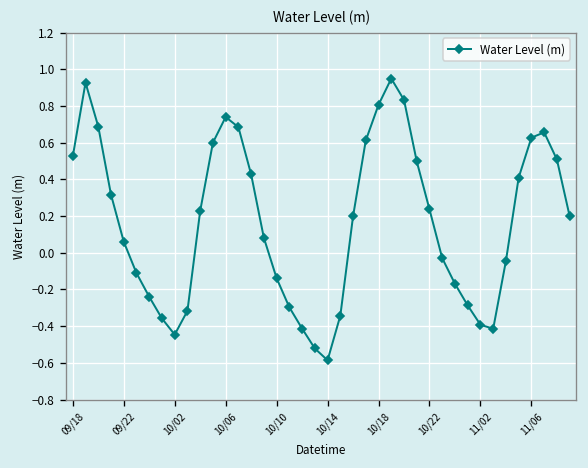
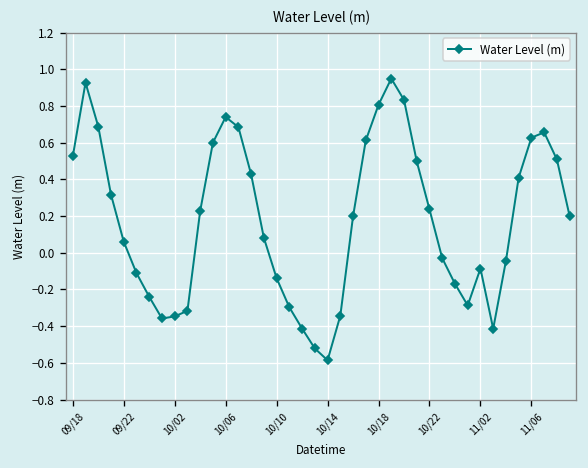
  {
    "09/18": 0.52,
    "09/22": 0.06,
-   "10/02": -0.45,
+   "10/02": -0.35,
    "10/06": 0.74,
    "10/10": -0.14,
    "10/14": -0.59,
    "10/18": 0.81,
    "10/22": 0.24,
-   "11/02": -0.39,
+   "11/02": -0.09,
    "11/06": 0.63
  }
